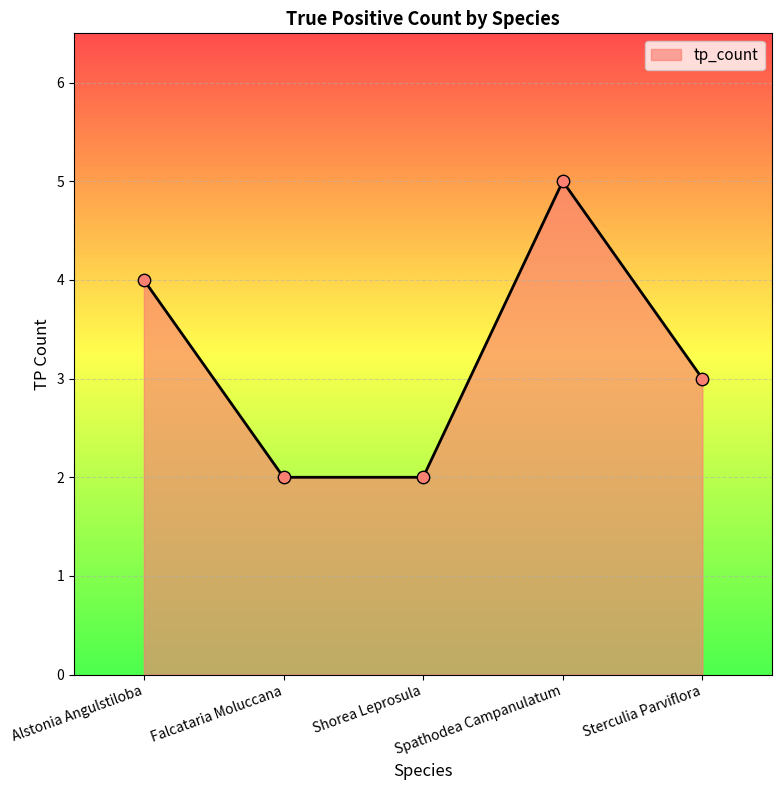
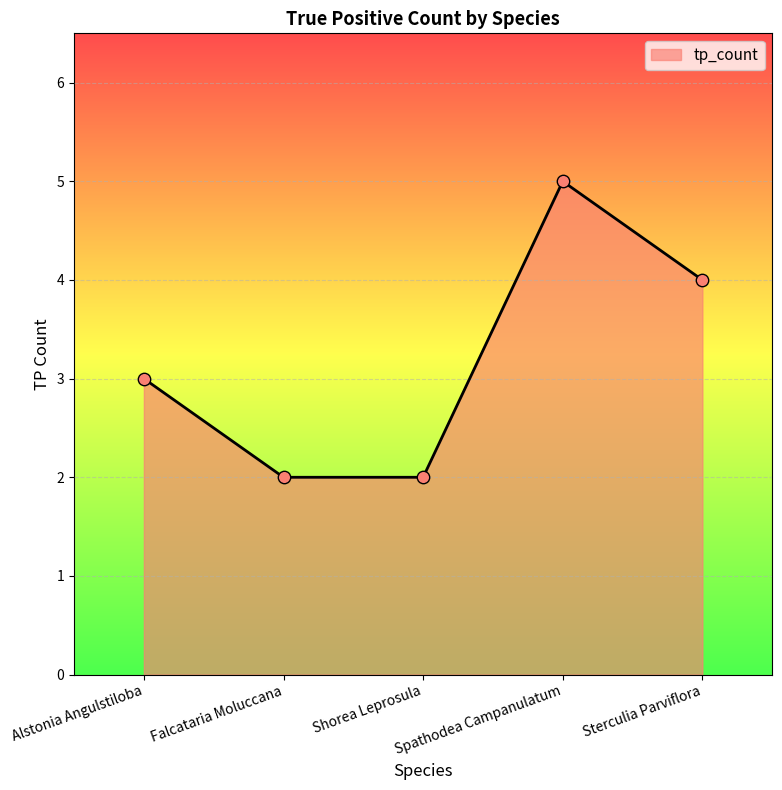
  {
-   "Alstonia Angulstiloba": 4,
+   "Alstonia Angulstiloba": 3,
    "Falcataria Moluccana": 2,
    "Shorea Leprosula": 2,
    "Spathodea Campanulatum": 5,
-   "Sterculia Parviflora": 3
+   "Sterculia Parviflora": 4
  }
